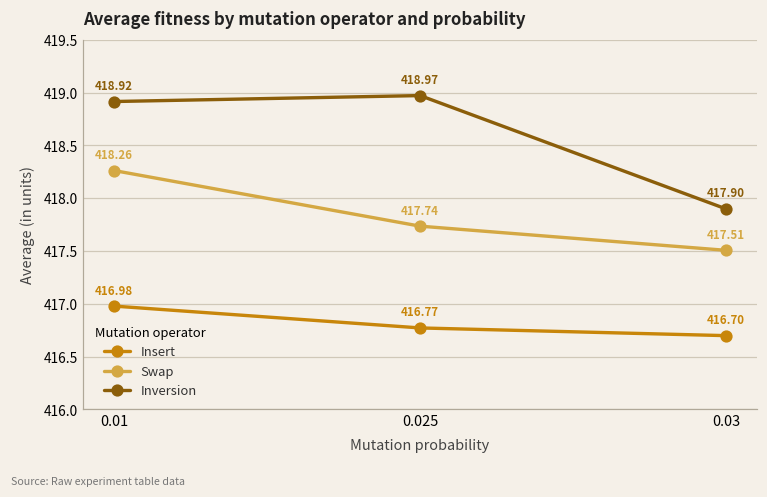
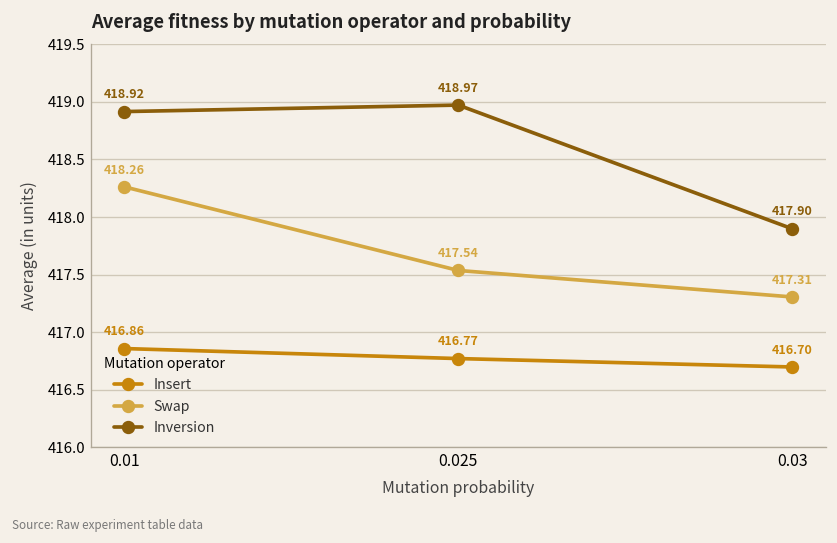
  {
    "Insert": {
-     "0.01": 416.98,
+     "0.01": 416.86,
      "0.025": 416.77,
      "0.03": 416.70
    },
    "Swap": {
      "0.01": 418.26,
-     "0.025": 417.74,
-     "0.03": 417.51
+     "0.025": 417.54,
+     "0.03": 417.31
    },
    "Inversion": {
      "0.01": 418.92,
      "0.025": 418.97,
      "0.03": 417.90
    }
  }
